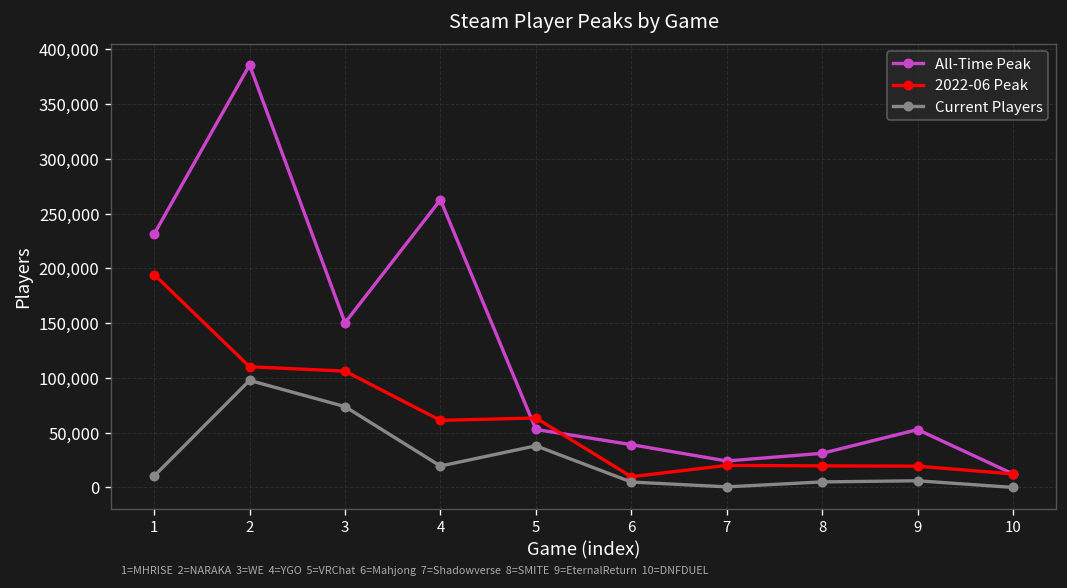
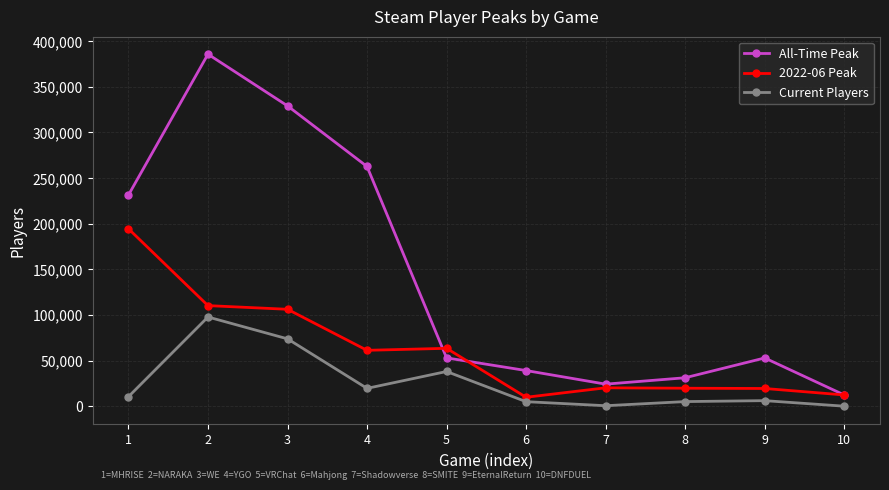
  {
    "All-Time Peak": {
      "1": "230,000",
      "2": "390,000",
-     "3": "150,000",
+     "3": "330,000",
      "4": "260,000",
      "5": "50,000",
      "6": "40,000",
      "7": "20,000",
      "8": "30,000",
      "9": "50,000"
    },
    "2022-06 Peak": {
      "1": "190,000",
      "2": "110,000",
      "3": "110,000",
      "4": "60,000",
      "5": "60,000",
      "6": "10,000",
      "7": "20,000",
      "8": "20,000",
      "9": "20,000"
    },
    "Current Players": {
      "1": "10,000",
      "2": "100,000",
      "3": "70,000",
      "4": "20,000",
      "5": "40,000",
      "6": "0",
      "7": "0",
      "8": "10,000",
      "9": "10,000",
      "10": "0"
    }
  }
